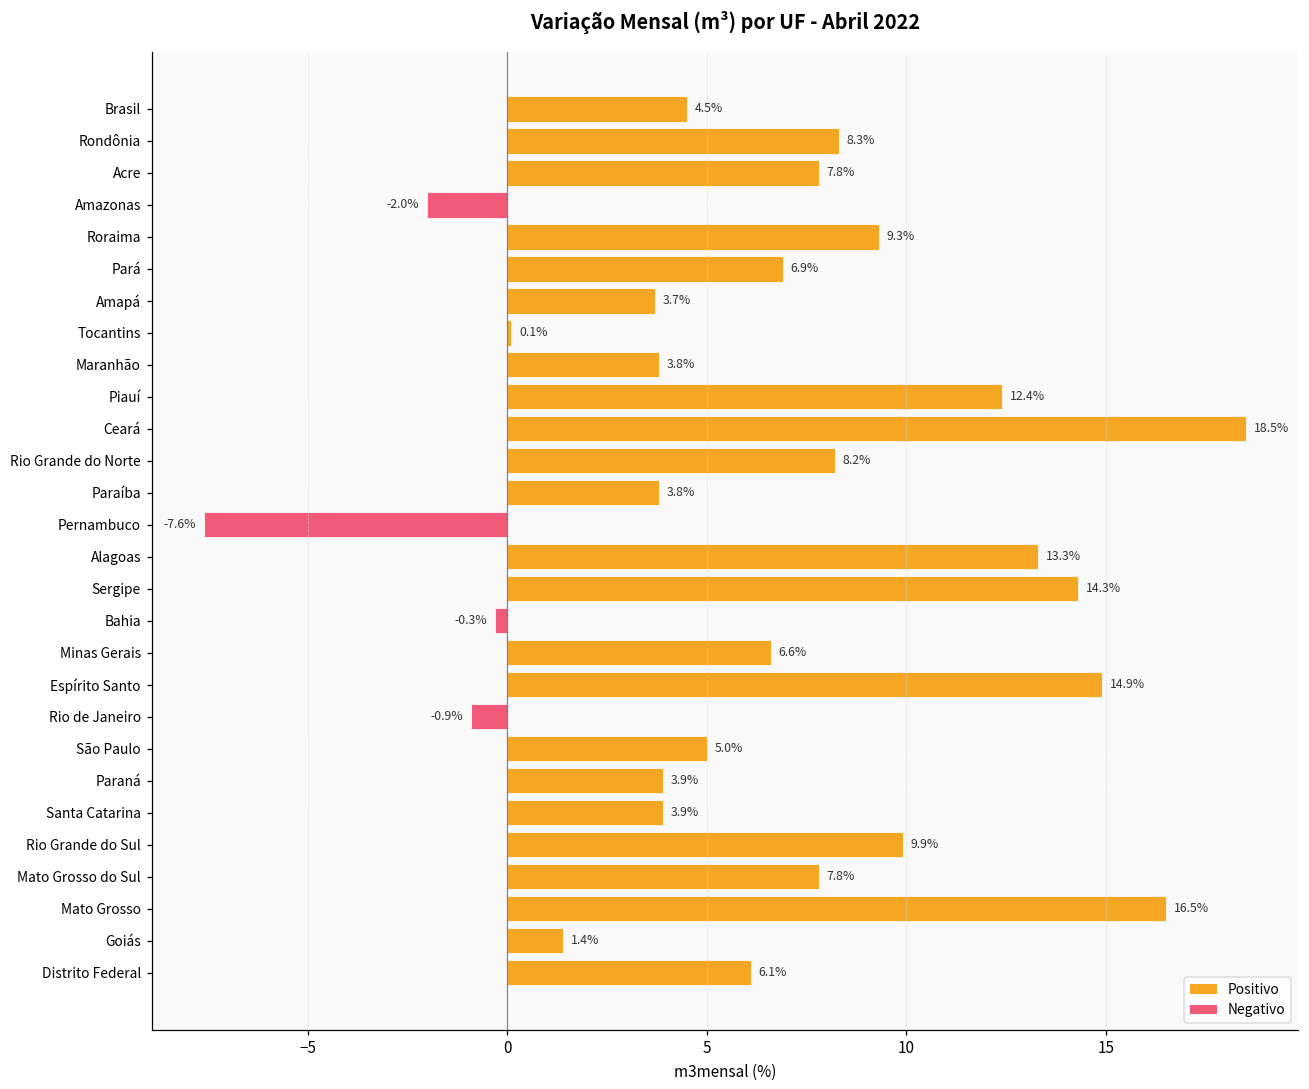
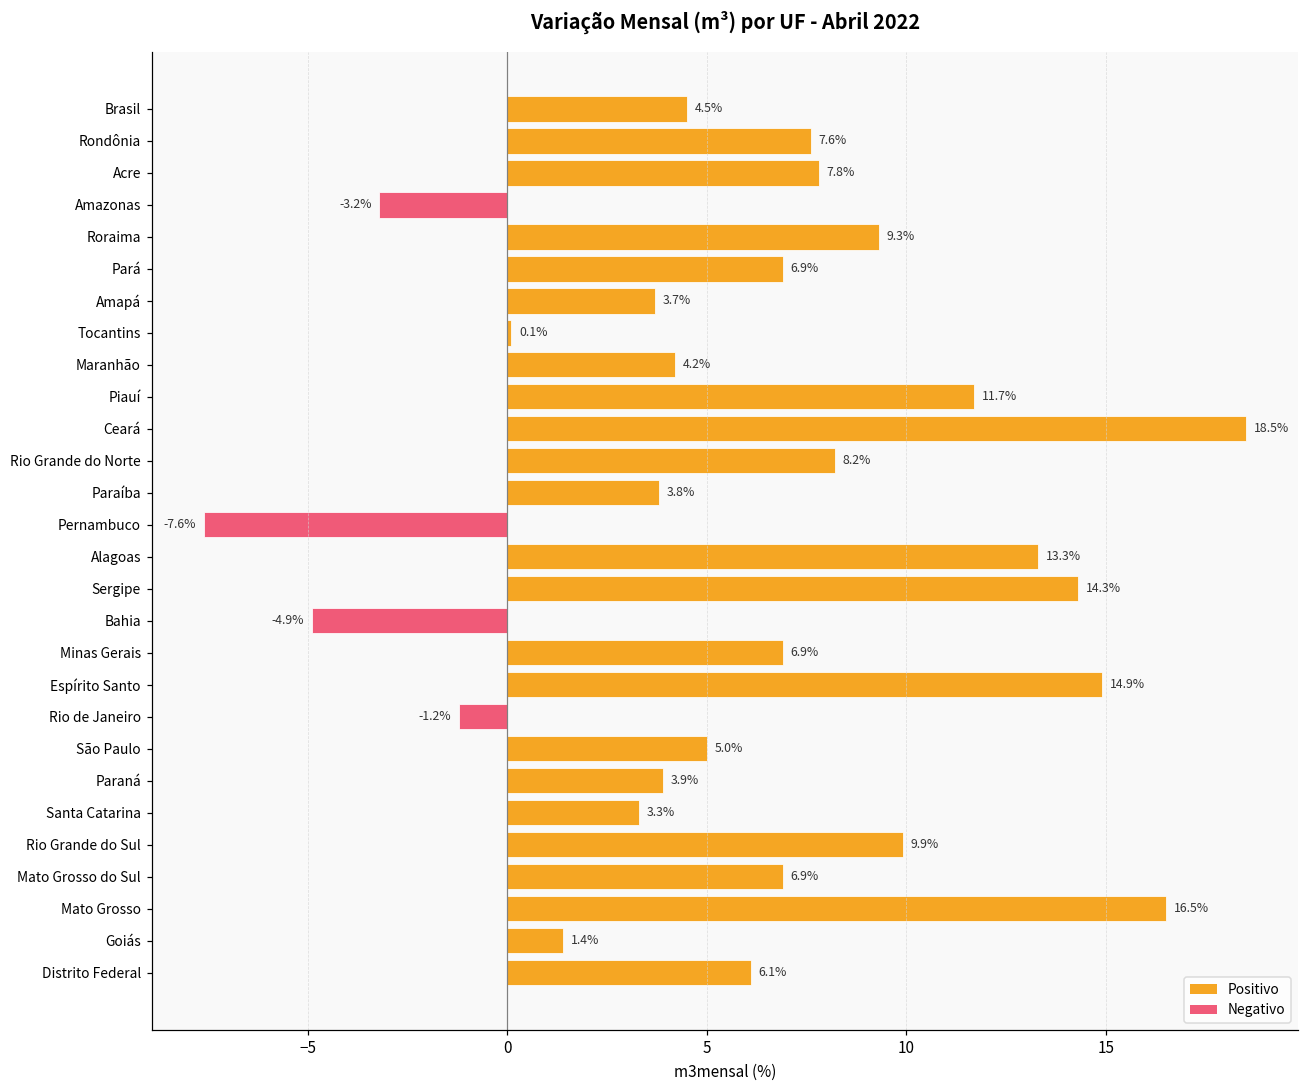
  {
    "Brasil": "4.5%",
-   "Rondônia": "8.3%",
+   "Rondônia": "7.6%",
    "Acre": "7.8%",
-   "Amazonas": "-2.0%",
+   "Amazonas": "-3.2%",
    "Roraima": "9.3%",
    "Pará": "6.9%",
    "Amapá": "3.7%",
    "Tocantins": "0.1%",
-   "Maranhão": "3.8%",
-   "Piauí": "12.4%",
+   "Maranhão": "4.2%",
+   "Piauí": "11.7%",
    "Ceará": "18.5%",
    "Rio Grande do Norte": "8.2%",
    "Paraíba": "3.8%",
    "Pernambuco": "-7.6%",
    "Alagoas": "13.3%",
    "Sergipe": "14.3%",
-   "Bahia": "-0.3%",
-   "Minas Gerais": "6.6%",
+   "Bahia": "-4.9%",
+   "Minas Gerais": "6.9%",
    "Espírito Santo": "14.9%",
-   "Rio de Janeiro": "-0.9%",
+   "Rio de Janeiro": "-1.2%",
    "São Paulo": "5.0%",
    "Paraná": "3.9%",
-   "Santa Catarina": "3.9%",
+   "Santa Catarina": "3.3%",
    "Rio Grande do Sul": "9.9%",
-   "Mato Grosso do Sul": "7.8%",
+   "Mato Grosso do Sul": "6.9%",
    "Mato Grosso": "16.5%",
    "Goiás": "1.4%",
    "Distrito Federal": "6.1%"
  }
